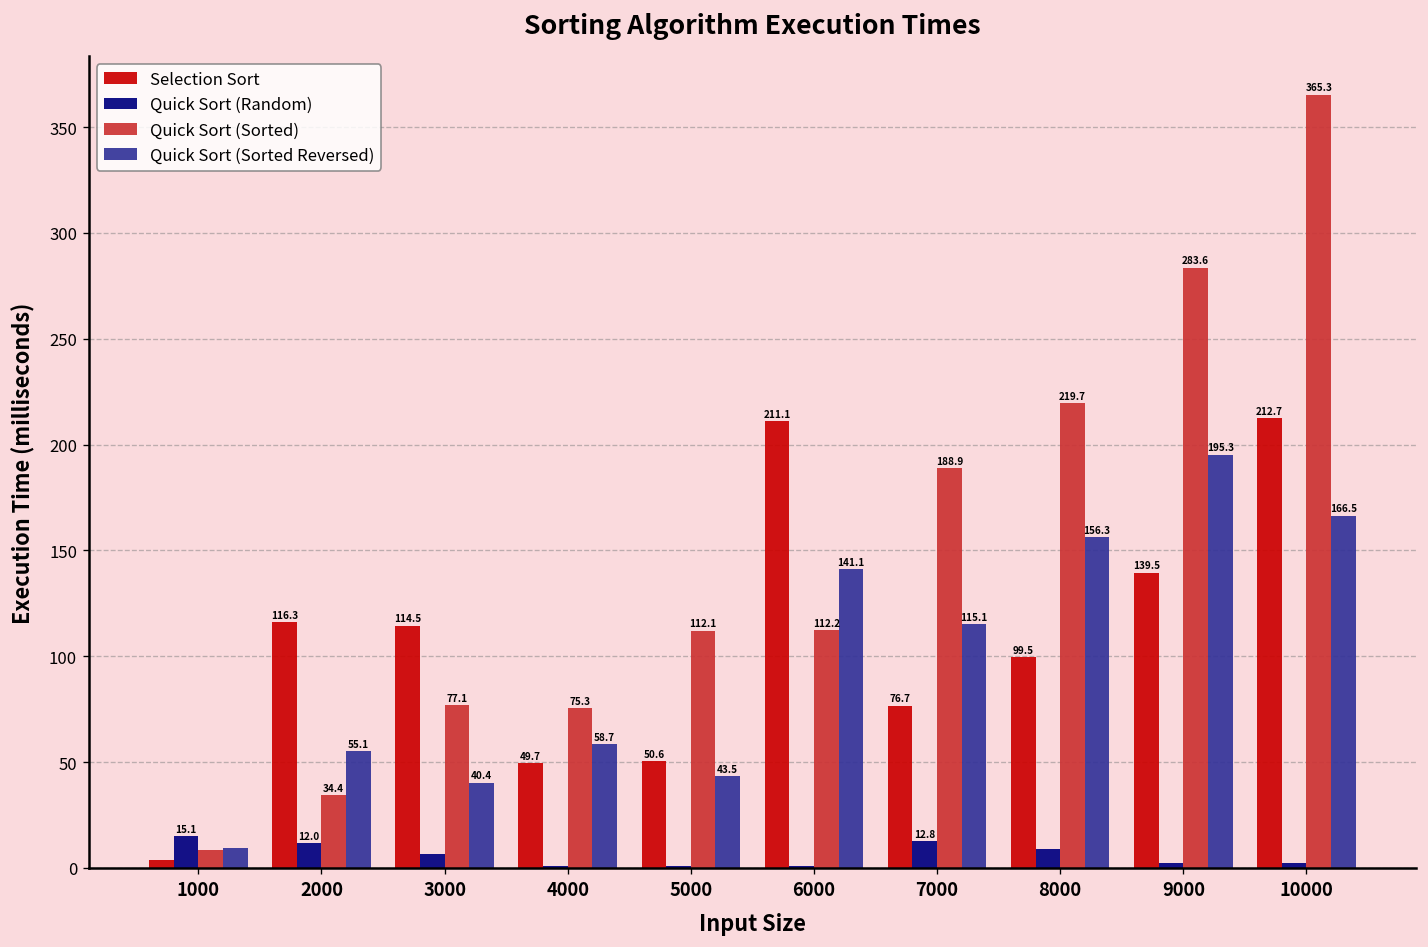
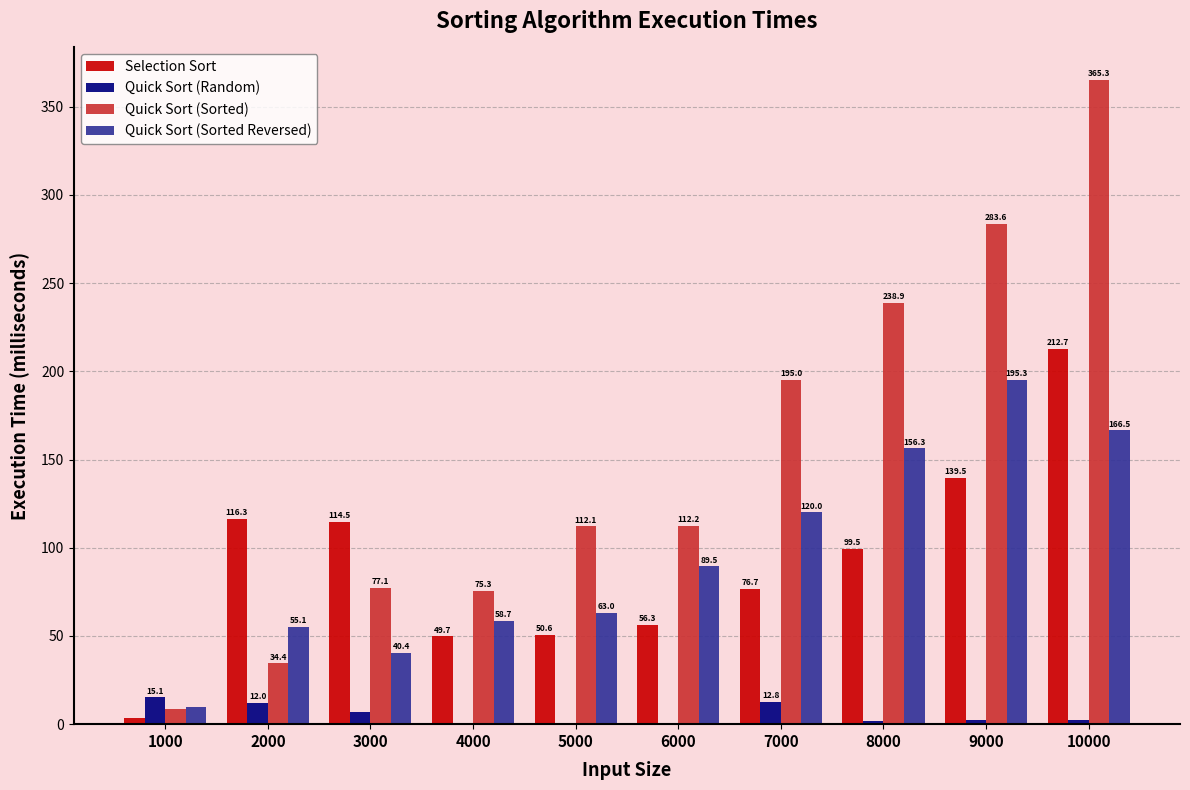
  {
    "Selection Sort": {
      "2000": 116.3,
      "3000": 114.5,
      "4000": 49.7,
      "5000": 50.6,
-     "6000": 211.1,
+     "6000": 56.3,
      "7000": 76.7,
      "8000": 99.5,
      "9000": 139.5,
      "10000": 212.7
    },
    "Quick Sort (Random)": {
      "3000": 7,
-     "8000": 9,
+     "8000": 2,
      "9000": 2,
      "10000": 2
    },
    "Quick Sort (Sorted)": {
      "2000": 34.4,
      "3000": 77.1,
      "4000": 75.3,
      "5000": 112.1,
      "6000": 112.2,
-     "7000": 188.9,
-     "8000": 219.7,
+     "7000": 195.0,
+     "8000": 238.9,
      "9000": 283.6,
      "10000": 365.3
    },
    "Quick Sort (Sorted Reversed)": {
      "2000": 55.1,
      "3000": 40.4,
      "4000": 58.7,
-     "5000": 43.5,
-     "6000": 141.1,
-     "7000": 115.1,
+     "5000": 63.0,
+     "6000": 89.5,
+     "7000": 120.0,
      "8000": 156.3,
      "9000": 195.3,
      "10000": 166.5
    }
  }
